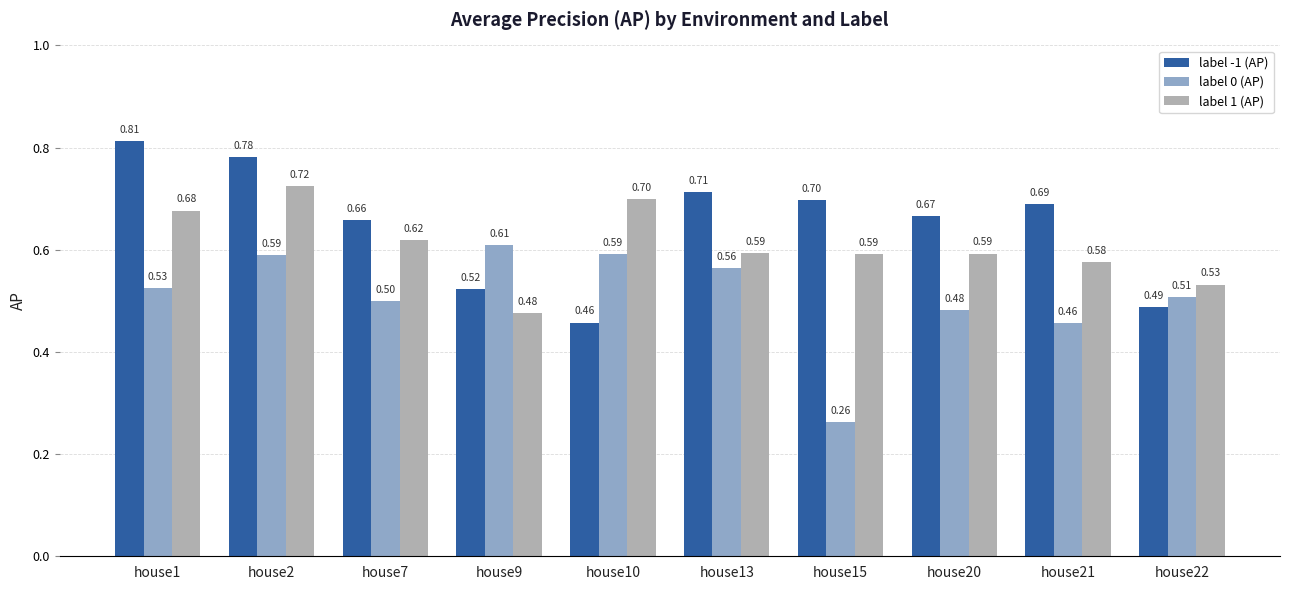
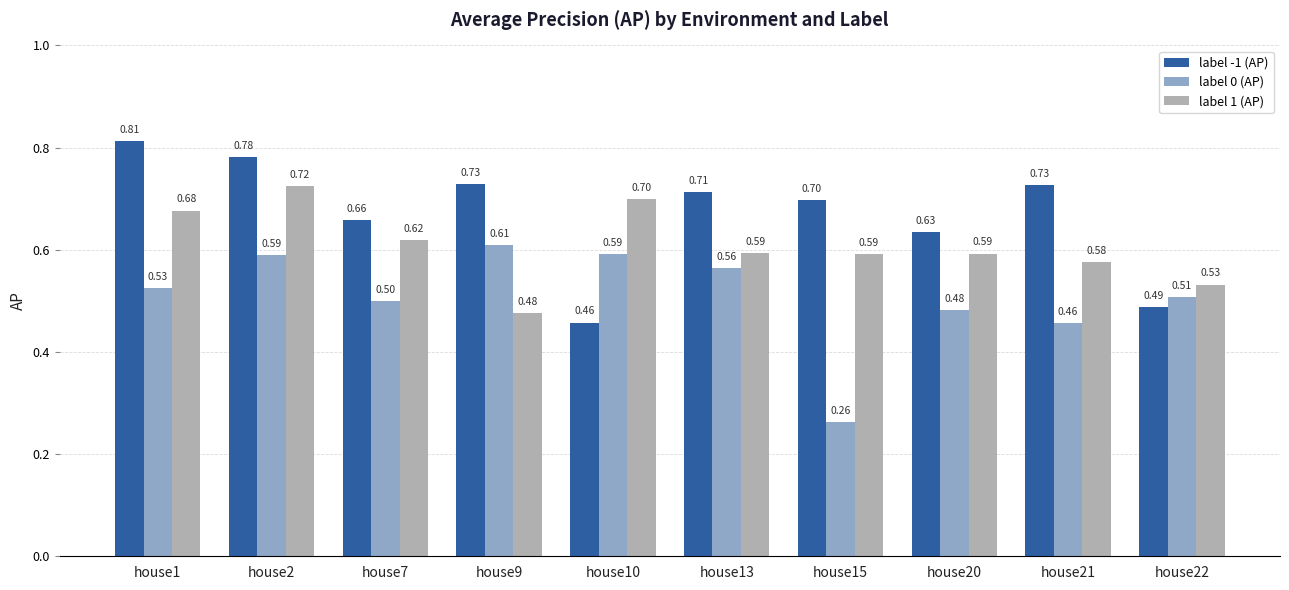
  {
    "label -1 (AP)": {
      "house1": 0.81,
      "house2": 0.78,
      "house7": 0.66,
-     "house9": 0.52,
+     "house9": 0.73,
      "house10": 0.46,
      "house13": 0.71,
      "house15": 0.70,
-     "house20": 0.67,
-     "house21": 0.69,
+     "house20": 0.63,
+     "house21": 0.73,
      "house22": 0.49
    }
  }
